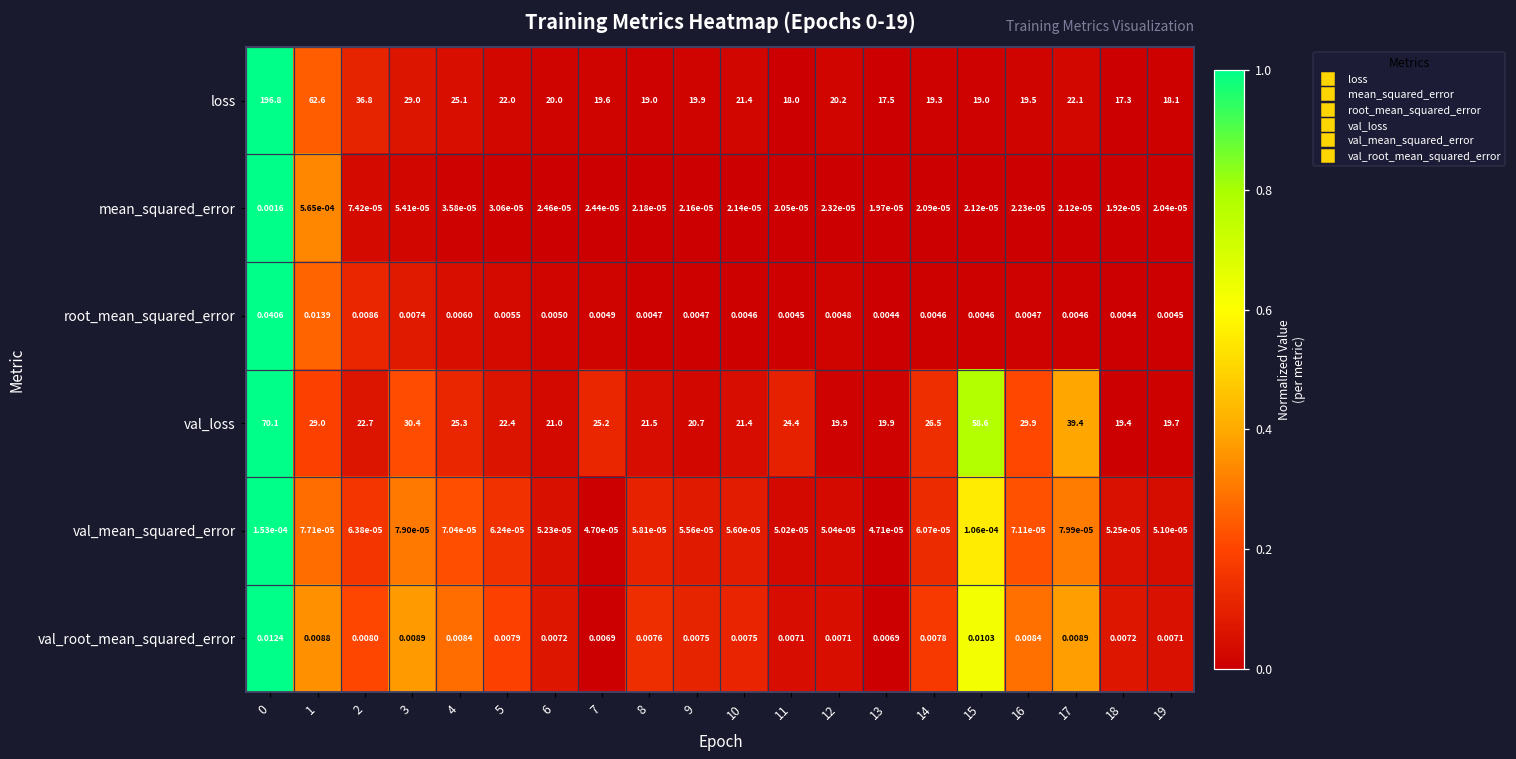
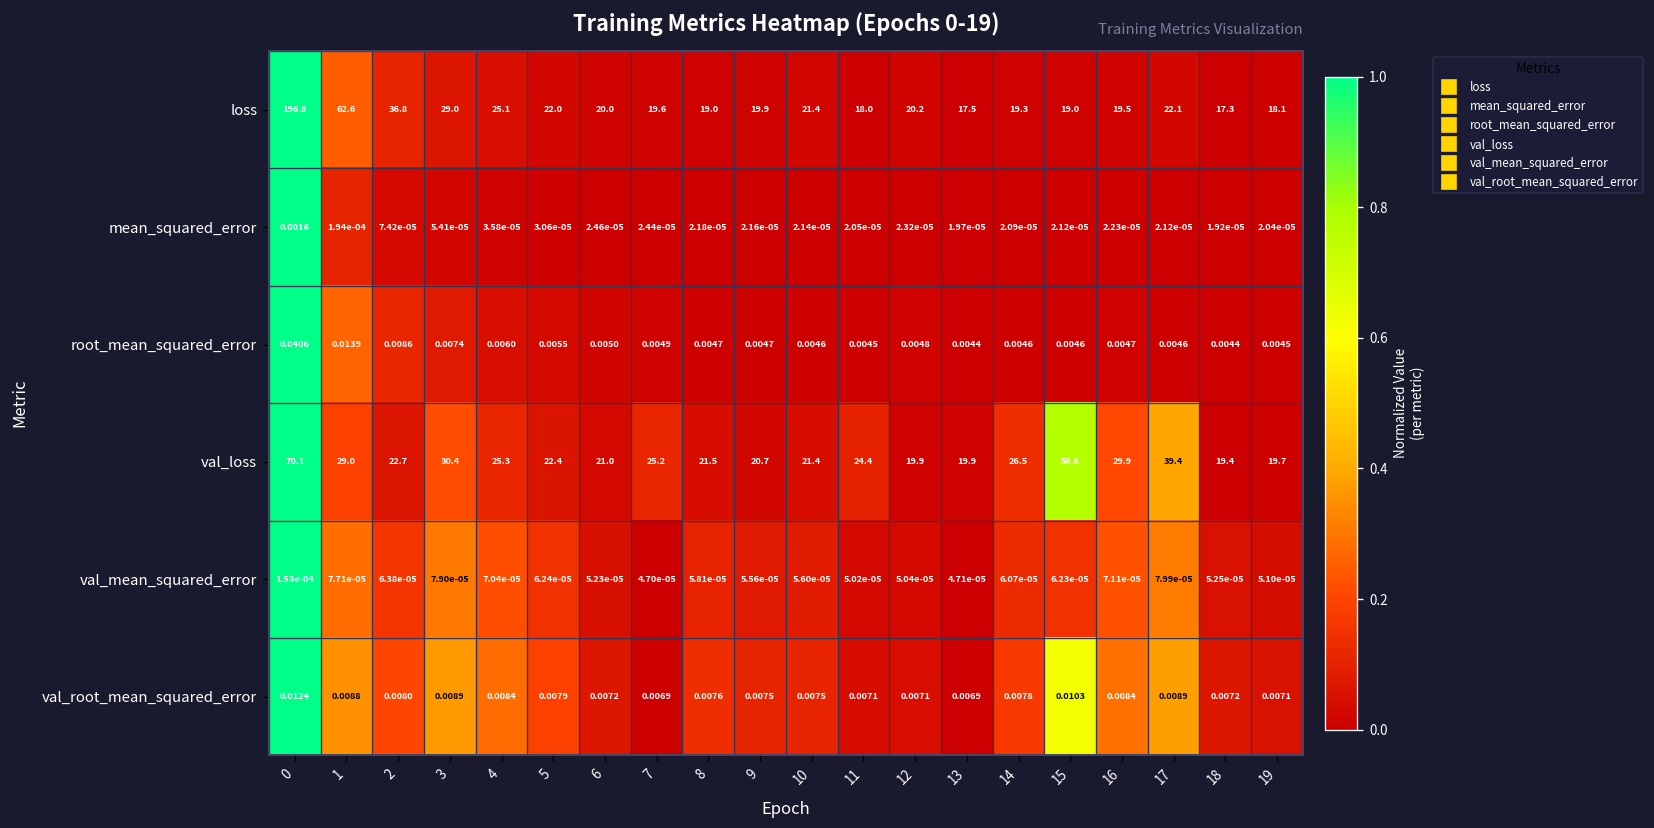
  {
    "loss": {
      "0": "196.8",
      "1": "62.6",
      "2": "36.8",
      "3": "29.0",
      "4": "25.1",
      "5": "22.0",
      "6": "20.0",
      "7": "19.6",
      "8": "19.0",
      "9": "19.9",
      "10": "21.4",
      "11": "18.0",
      "12": "20.2",
      "13": "17.5",
      "14": "19.3",
      "15": "19.0",
      "16": "19.5",
      "17": "22.1",
      "18": "17.3",
      "19": "18.1"
    },
    "mean_squared_error": {
      "0": "0.0016",
-     "1": "5.65e-04",
+     "1": "1.94e-04",
      "2": "7.42e-05",
      "3": "5.41e-05",
      "4": "3.58e-05",
      "5": "3.06e-05",
      "6": "2.46e-05",
      "7": "2.44e-05",
      "8": "2.18e-05",
      "9": "2.16e-05",
      "10": "2.14e-05",
      "11": "2.05e-05",
      "12": "2.32e-05",
      "13": "1.97e-05",
      "14": "2.09e-05",
      "15": "2.12e-05",
      "16": "2.23e-05",
      "17": "2.12e-05",
      "18": "1.92e-05",
      "19": "2.04e-05"
    },
    "root_mean_squared_error": {
      "0": "0.0406",
      "1": "0.0139",
      "2": "0.0086",
      "3": "0.0074",
      "4": "0.0060",
      "5": "0.0055",
      "6": "0.0050",
      "7": "0.0049",
      "8": "0.0047",
      "9": "0.0047",
      "10": "0.0046",
      "11": "0.0045",
      "12": "0.0048",
      "13": "0.0044",
      "14": "0.0046",
      "15": "0.0046",
      "16": "0.0047",
      "17": "0.0046",
      "18": "0.0044",
      "19": "0.0045"
    },
    "val_loss": {
      "0": "70.1",
      "1": "29.0",
      "2": "22.7",
      "3": "30.4",
      "4": "25.3",
      "5": "22.4",
      "6": "21.0",
      "7": "25.2",
      "8": "21.5",
      "9": "20.7",
      "10": "21.4",
      "11": "24.4",
      "12": "19.9",
      "13": "19.9",
      "14": "26.5",
      "15": "58.6",
      "16": "29.9",
      "17": "39.4",
      "18": "19.4",
      "19": "19.7"
    },
    "val_mean_squared_error": {
      "0": "1.53e-04",
      "1": "7.71e-05",
      "2": "6.38e-05",
      "3": "7.90e-05",
      "4": "7.04e-05",
      "5": "6.24e-05",
      "6": "5.23e-05",
      "7": "4.70e-05",
      "8": "5.81e-05",
      "9": "5.56e-05",
      "10": "5.60e-05",
      "11": "5.02e-05",
      "12": "5.04e-05",
      "13": "4.71e-05",
      "14": "6.07e-05",
-     "15": "1.06e-04",
+     "15": "6.23e-05",
      "16": "7.11e-05",
      "17": "7.99e-05",
      "18": "5.25e-05",
      "19": "5.10e-05"
    },
    "val_root_mean_squared_error": {
      "0": "0.0124",
      "1": "0.0088",
      "2": "0.0080",
      "3": "0.0089",
      "4": "0.0084",
      "5": "0.0079",
      "6": "0.0072",
      "7": "0.0069",
      "8": "0.0076",
      "9": "0.0075",
      "10": "0.0075",
      "11": "0.0071",
      "12": "0.0071",
      "13": "0.0069",
      "14": "0.0078",
      "15": "0.0103",
      "16": "0.0084",
      "17": "0.0089",
      "18": "0.0072",
      "19": "0.0071"
    }
  }
